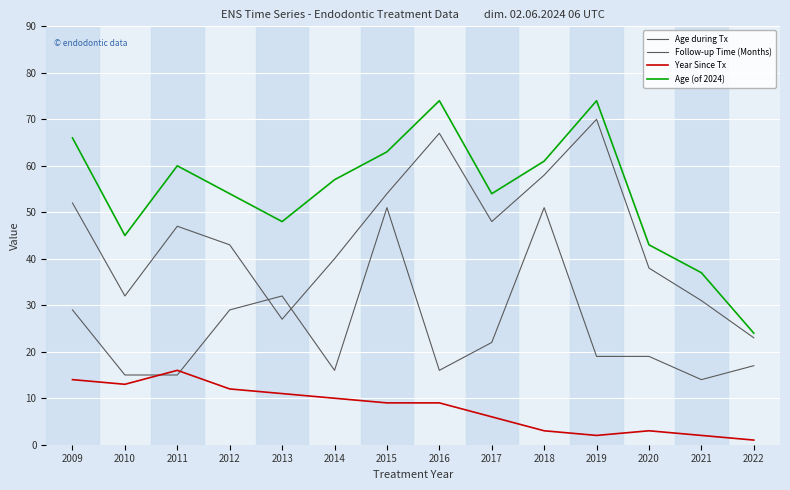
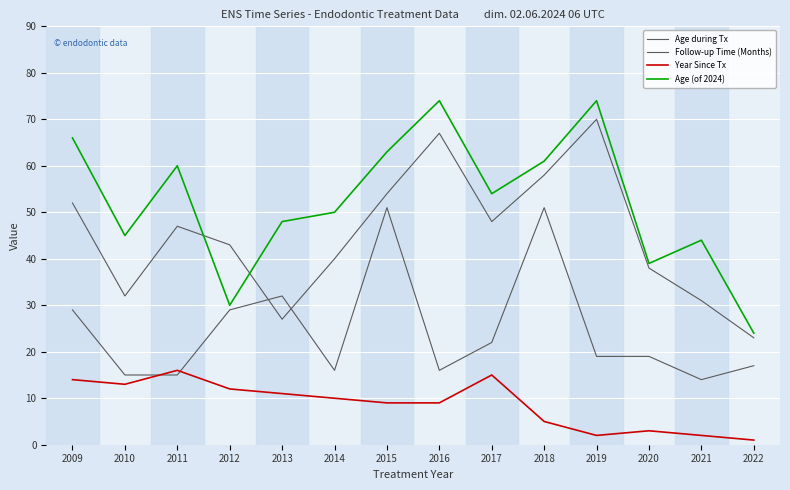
  {
    "Year Since Tx": {
      "2009": 14,
      "2010": 13,
      "2011": 16,
      "2012": 12,
      "2013": 11,
      "2014": 10,
      "2015": 9,
      "2016": 9,
-     "2017": 6,
-     "2018": 3,
+     "2017": 15,
+     "2018": 5,
      "2019": 2,
      "2020": 3,
      "2021": 2,
      "2022": 1
    },
    "Age (of 2024)": {
      "2009": 66,
      "2010": 45,
      "2011": 60,
-     "2012": 54,
+     "2012": 30,
      "2013": 48,
-     "2014": 57,
+     "2014": 50,
      "2015": 63,
      "2016": 74,
      "2017": 54,
      "2018": 61,
      "2019": 74,
-     "2020": 43,
-     "2021": 37,
+     "2020": 39,
+     "2021": 44,
      "2022": 24
    }
  }
